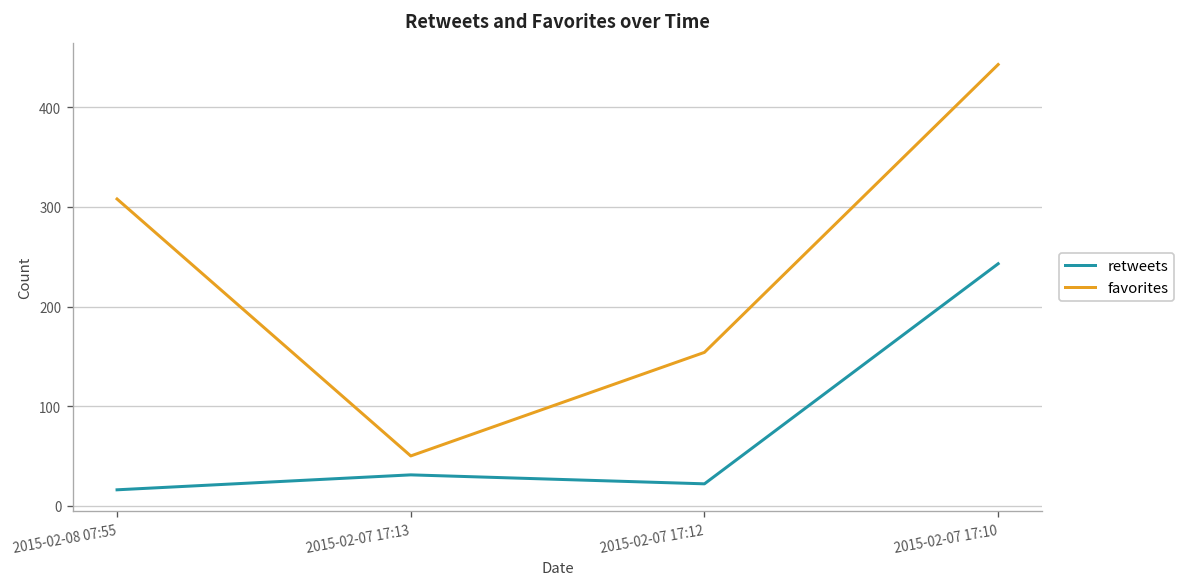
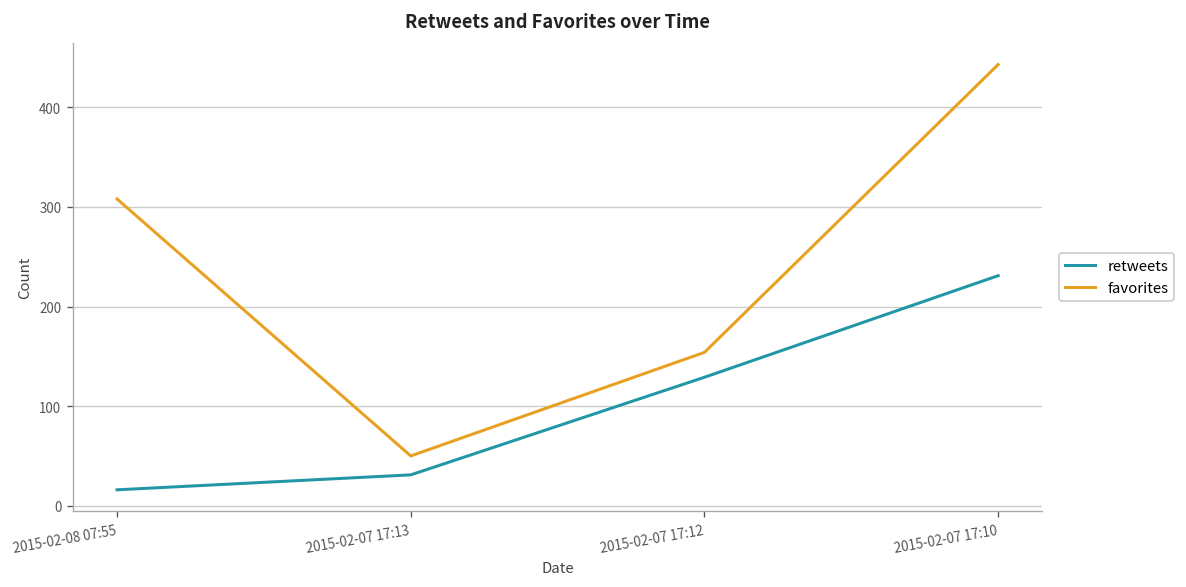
  {
    "retweets": {
      "2015-02-08 07:55": 20,
      "2015-02-07 17:13": 30,
-     "2015-02-07 17:12": 20,
-     "2015-02-07 17:10": 240
+     "2015-02-07 17:12": 130,
+     "2015-02-07 17:10": 230
    },
    "favorites": {
      "2015-02-08 07:55": 310,
      "2015-02-07 17:13": 50,
      "2015-02-07 17:12": 150,
      "2015-02-07 17:10": 440
    }
  }
